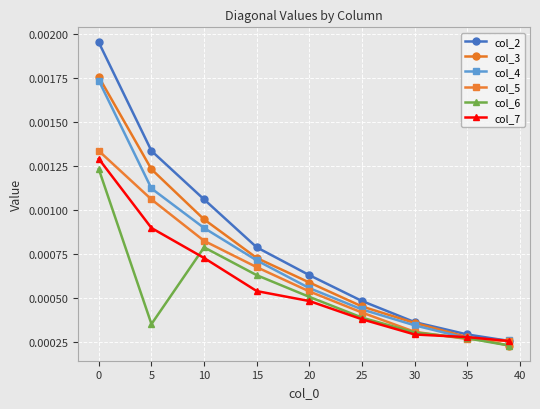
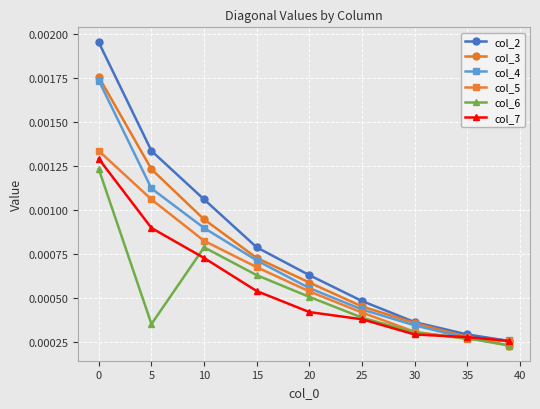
  {
    "col_6": {
      "0": 0.00123,
      "5": 0.00035,
      "10": 0.00079,
      "15": 0.00063,
      "20": 0.00051
    },
    "col_7": {
      "0": 0.00129,
      "5": 0.00090,
      "10": 0.00073,
      "15": 0.00054,
-     "20": 0.00048
+     "20": 0.00042
    }
  }
